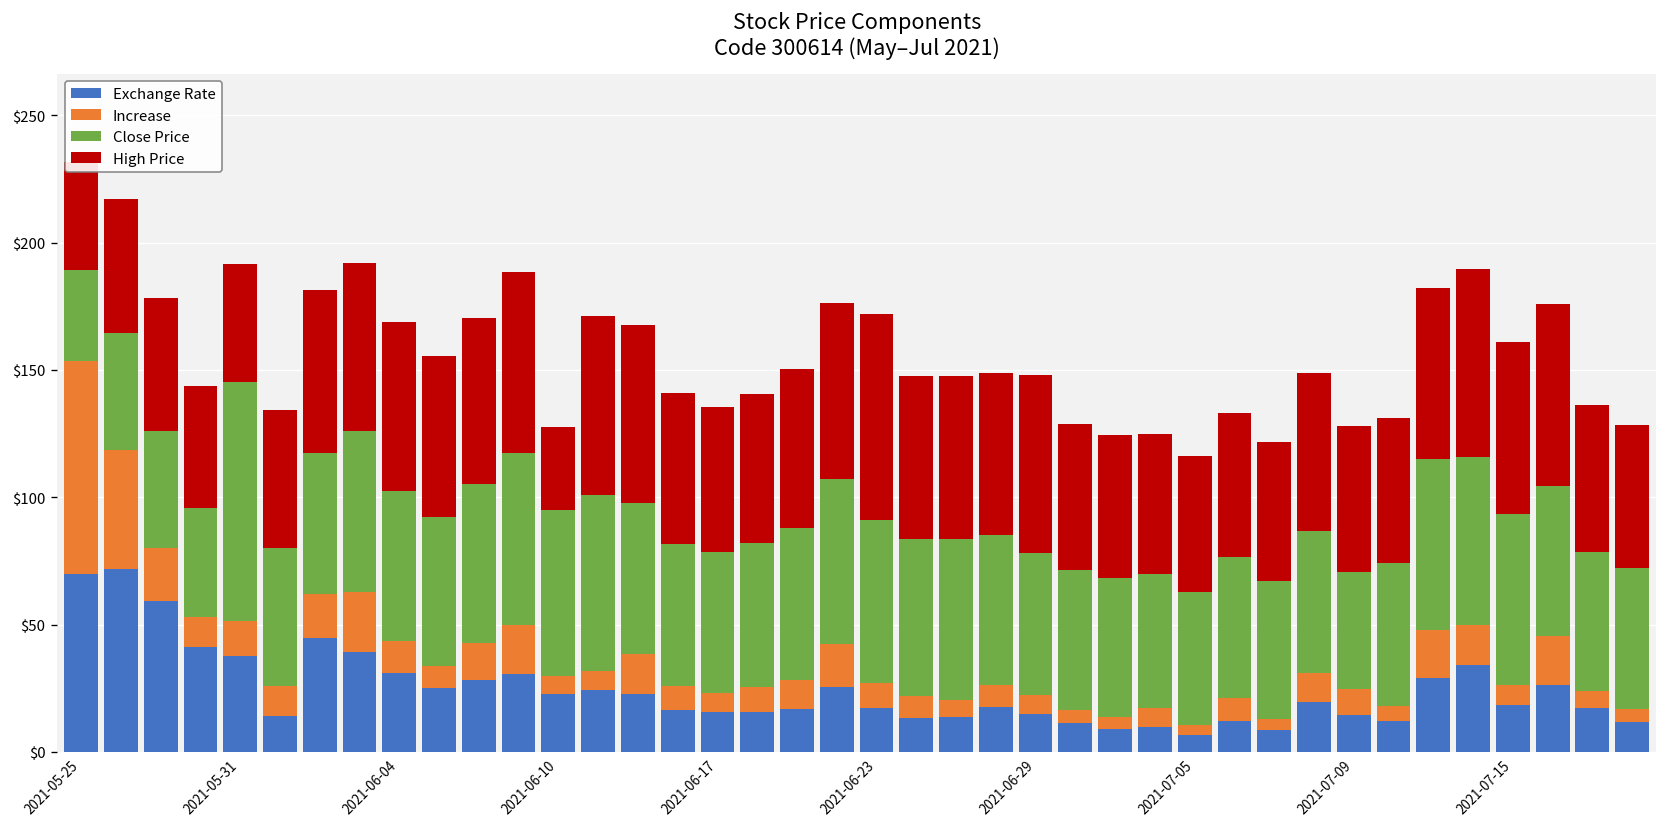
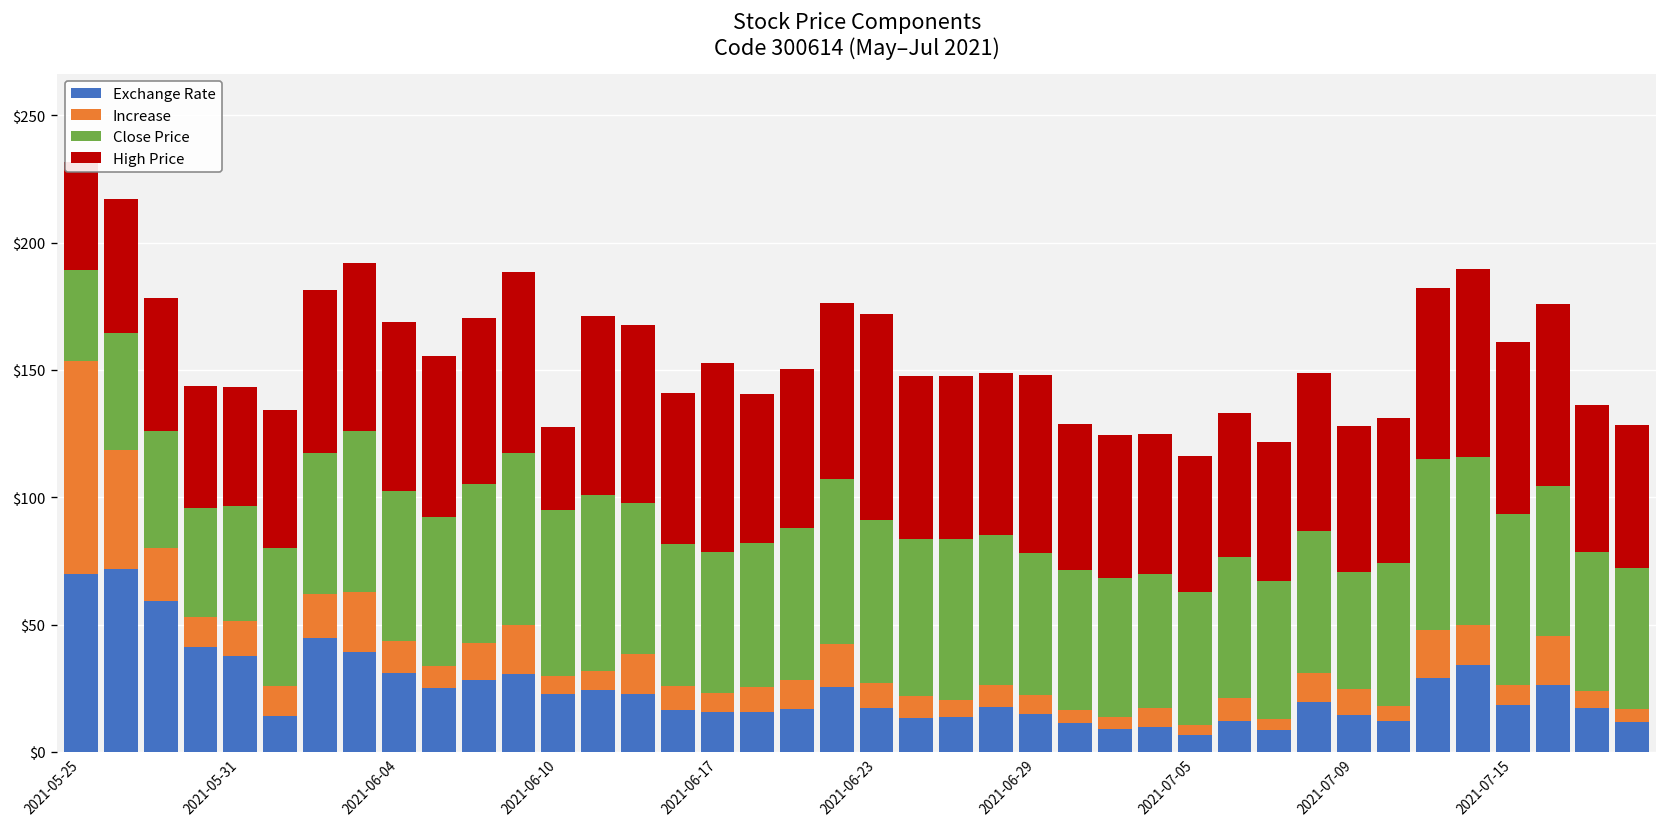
  {
    "Exchange Rate": {
      "2021-05-25": "$70",
      "2021-05-31": "$38",
      "2021-06-04": "$31",
      "2021-06-10": "$23",
      "2021-06-17": "$16",
      "2021-06-23": "$17",
      "2021-06-29": "$15",
      "2021-07-05": "$7",
      "2021-07-09": "$15",
      "2021-07-15": "$18"
    },
    "Increase": {
      "2021-05-25": "$83",
      "2021-05-31": "$14",
      "2021-06-04": "$12",
      "2021-06-10": "$7",
      "2021-06-17": "$7",
      "2021-06-23": "$10",
      "2021-06-29": "$8",
      "2021-07-05": "$4",
      "2021-07-09": "$10",
      "2021-07-15": "$8"
    },
    "Close Price": {
      "2021-05-25": "$36",
-     "2021-05-31": "$94",
+     "2021-05-31": "$45",
      "2021-06-04": "$59",
      "2021-06-10": "$65",
      "2021-06-17": "$55",
      "2021-06-23": "$64",
      "2021-06-29": "$56",
      "2021-07-05": "$52",
      "2021-07-09": "$46",
      "2021-07-15": "$67"
    },
    "High Price": {
      "2021-05-31": "$46",
      "2021-06-04": "$66",
      "2021-06-10": "$32",
-     "2021-06-17": "$57",
+     "2021-06-17": "$74",
      "2021-06-23": "$81",
      "2021-06-29": "$70",
      "2021-07-05": "$53",
      "2021-07-09": "$57",
      "2021-07-15": "$68"
    }
  }
